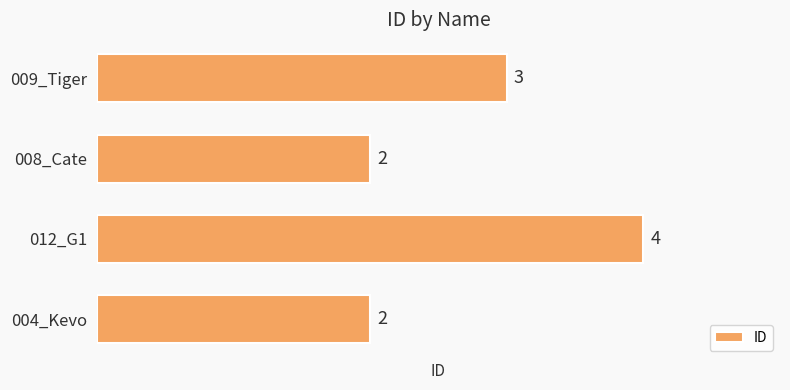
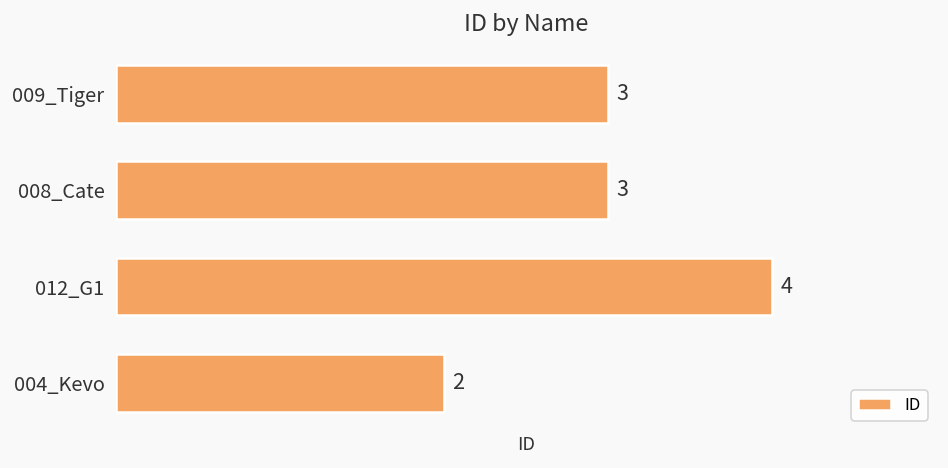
  {
    "009_Tiger": 3,
-   "008_Cate": 2,
+   "008_Cate": 3,
    "012_G1": 4,
    "004_Kevo": 2
  }
